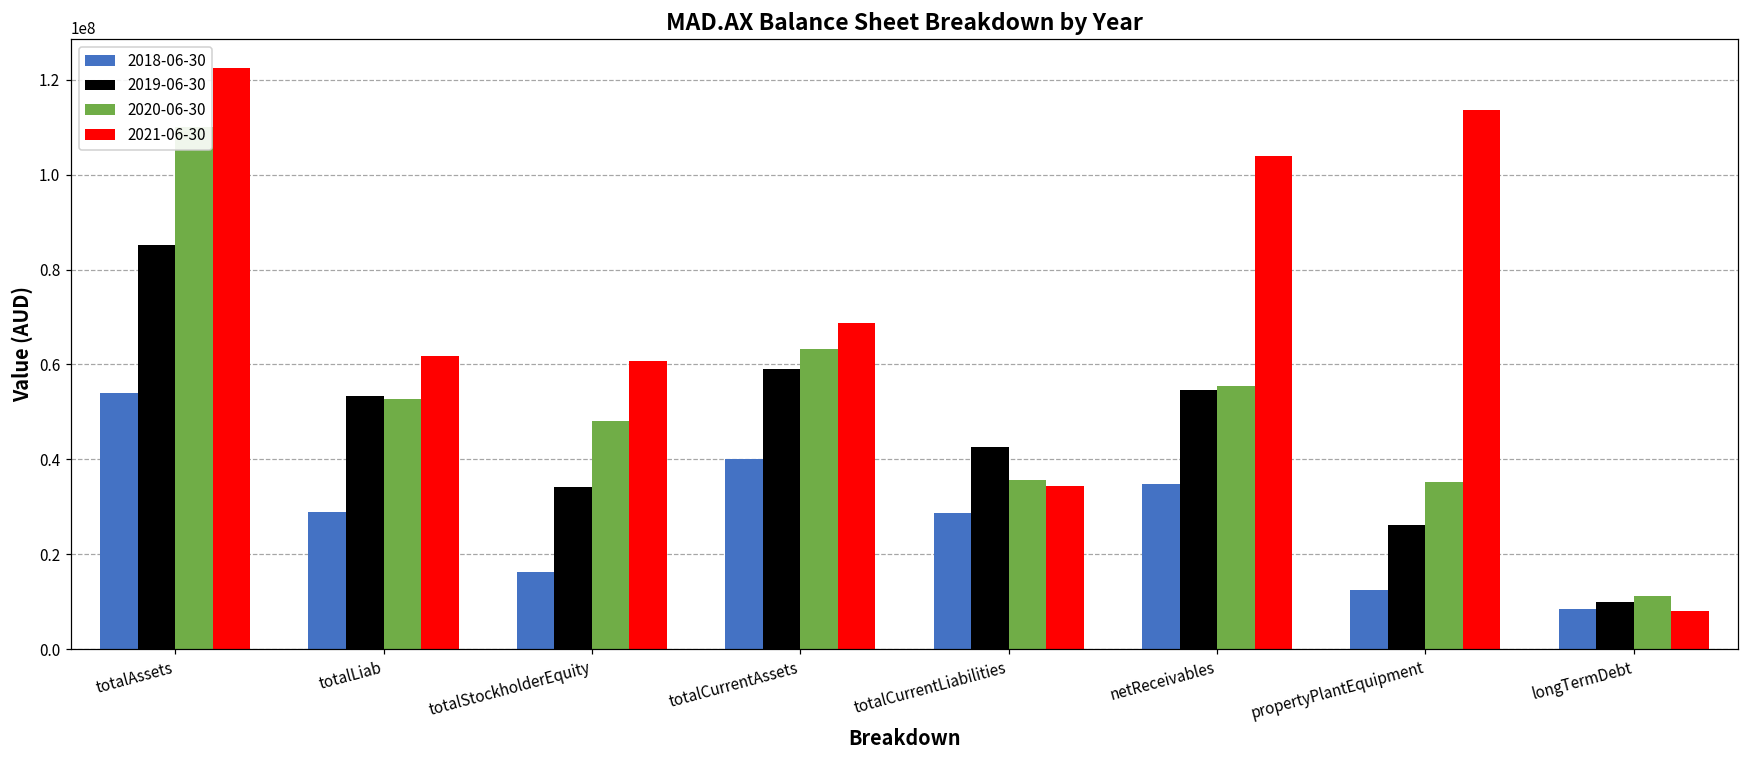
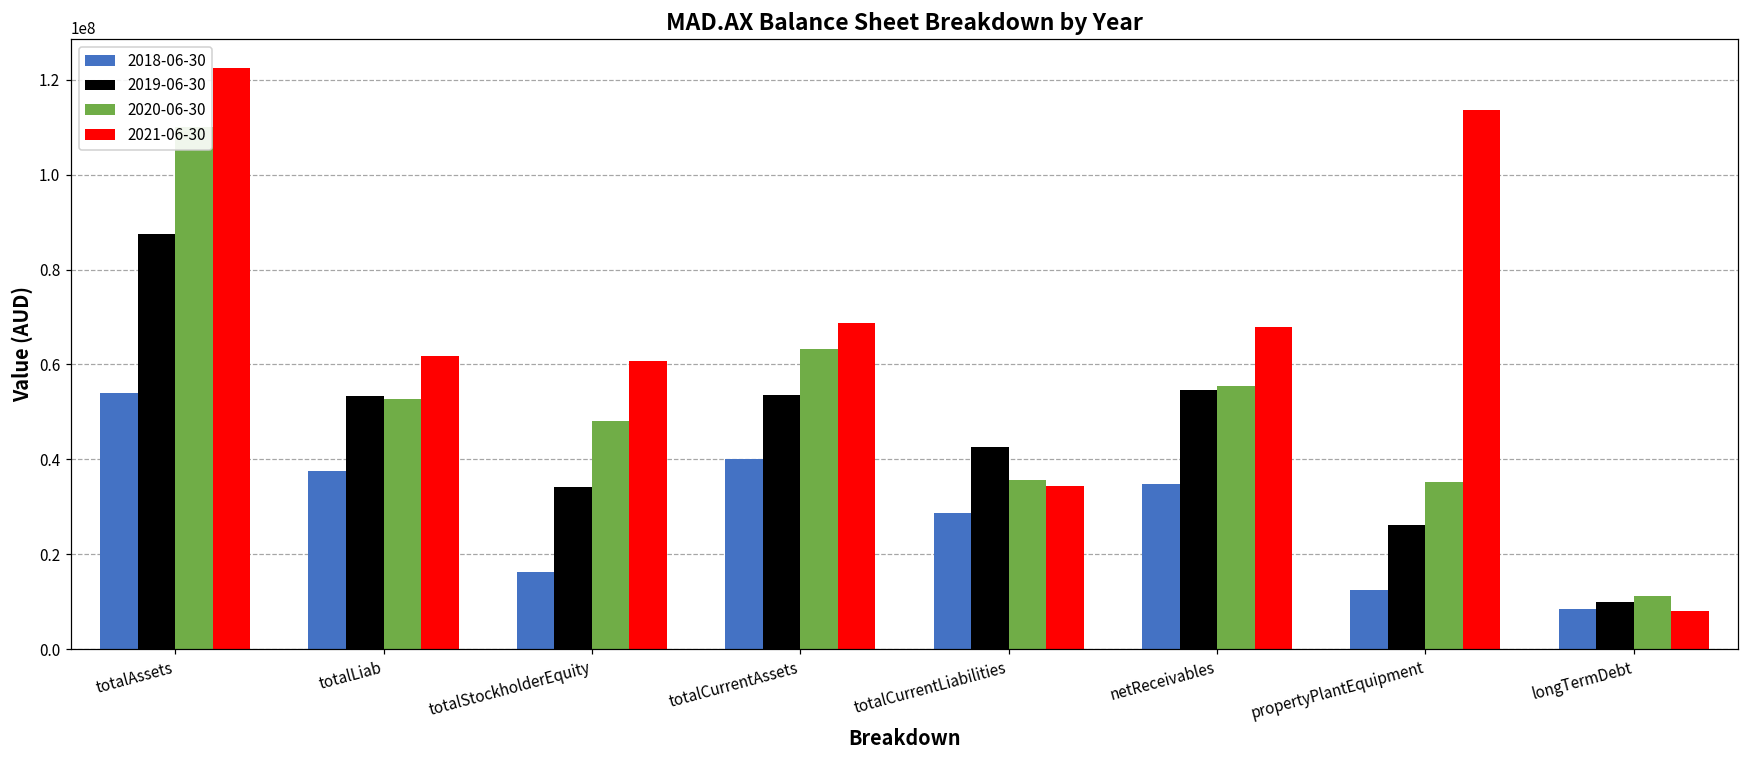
  {
    "2018-06-30": {
      "totalAssets": 54000000,
-     "totalLiab": 29000000,
+     "totalLiab": 38000000,
      "totalStockholderEquity": 16000000,
      "totalCurrentAssets": 40000000,
      "totalCurrentLiabilities": 29000000,
      "netReceivables": 35000000,
      "propertyPlantEquipment": 13000000,
      "longTermDebt": 9000000
    },
    "2019-06-30": {
-     "totalAssets": 85000000,
+     "totalAssets": 88000000,
      "totalLiab": 53000000,
      "totalStockholderEquity": 34000000,
-     "totalCurrentAssets": 59000000,
+     "totalCurrentAssets": 54000000,
      "totalCurrentLiabilities": 43000000,
      "netReceivables": 55000000,
      "propertyPlantEquipment": 26000000,
      "longTermDebt": 10000000
    },
    "2020-06-30": {
      "totalLiab": 53000000,
      "totalStockholderEquity": 48000000,
      "totalCurrentAssets": 63000000,
      "totalCurrentLiabilities": 36000000,
      "netReceivables": 56000000,
      "propertyPlantEquipment": 35000000,
      "longTermDebt": 11000000
    },
    "2021-06-30": {
      "totalAssets": 123000000,
      "totalLiab": 62000000,
      "totalStockholderEquity": 61000000,
      "totalCurrentAssets": 69000000,
      "totalCurrentLiabilities": 34000000,
-     "netReceivables": 104000000,
+     "netReceivables": 68000000,
      "propertyPlantEquipment": 114000000,
      "longTermDebt": 8000000
    }
  }
